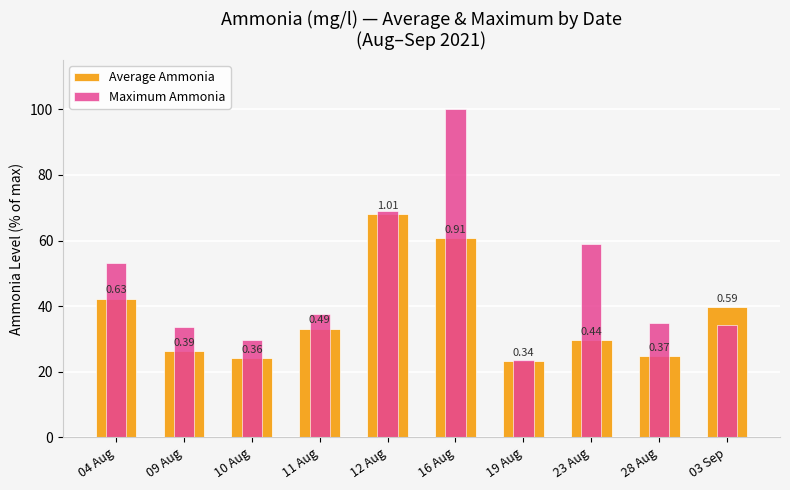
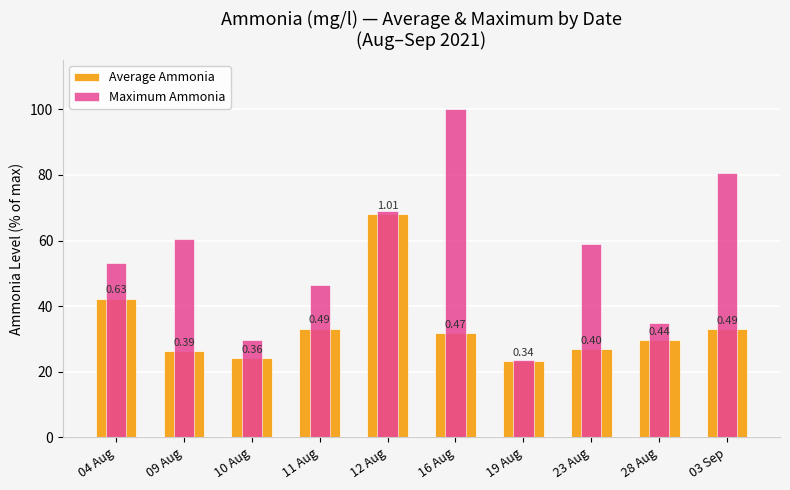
  {
    "Average Ammonia": {
-     "16 Aug": 0.91,
-     "23 Aug": 0.44,
-     "28 Aug": 0.37,
-     "03 Sep": 0.59
+     "16 Aug": 0.47,
+     "23 Aug": 0.40,
+     "28 Aug": 0.44,
+     "03 Sep": 0.49
    },
    "Maximum Ammonia": {
-     "09 Aug": 34,
-     "11 Aug": 38,
-     "03 Sep": 34
+     "09 Aug": 60,
+     "11 Aug": 46,
+     "03 Sep": 81
    }
  }
